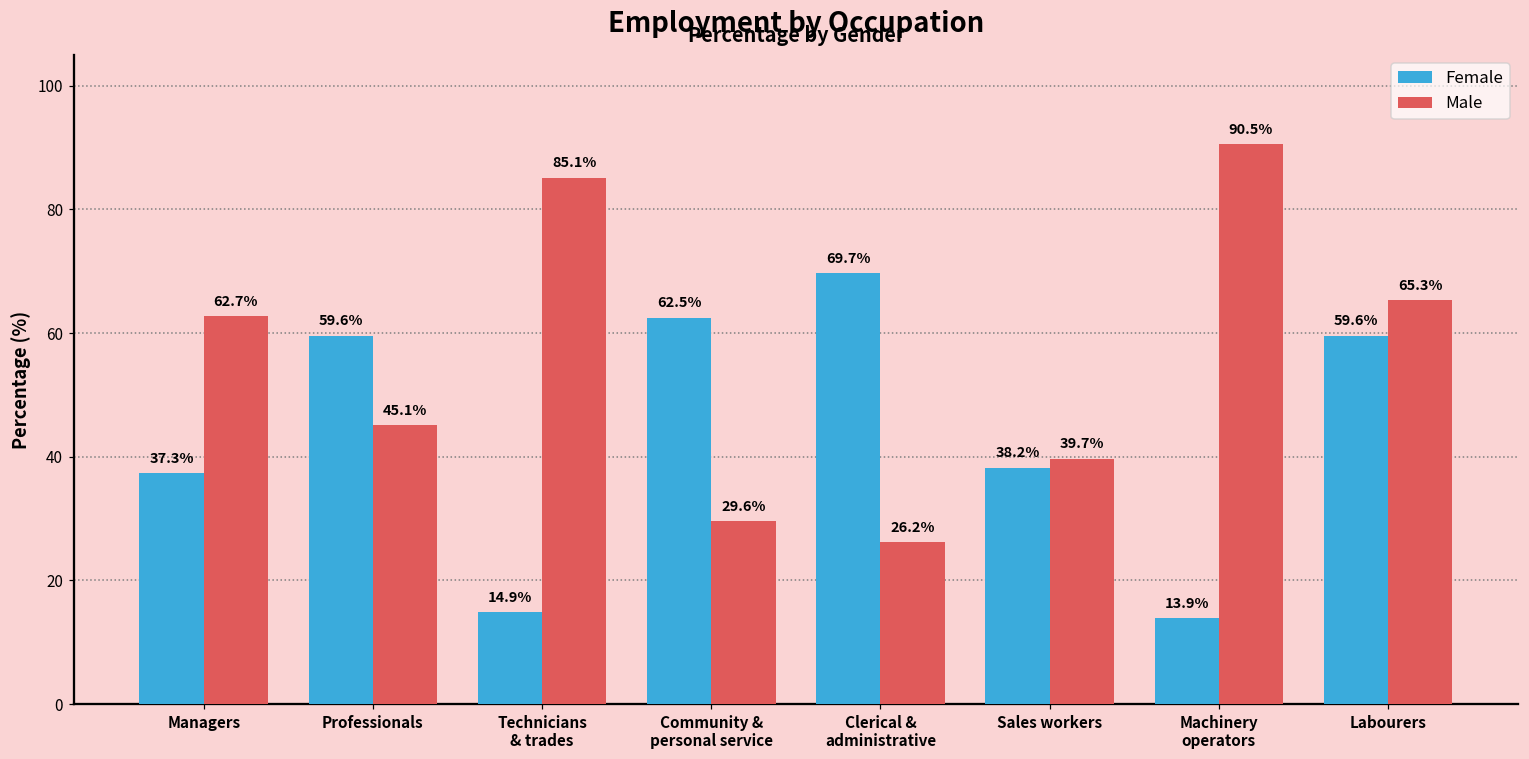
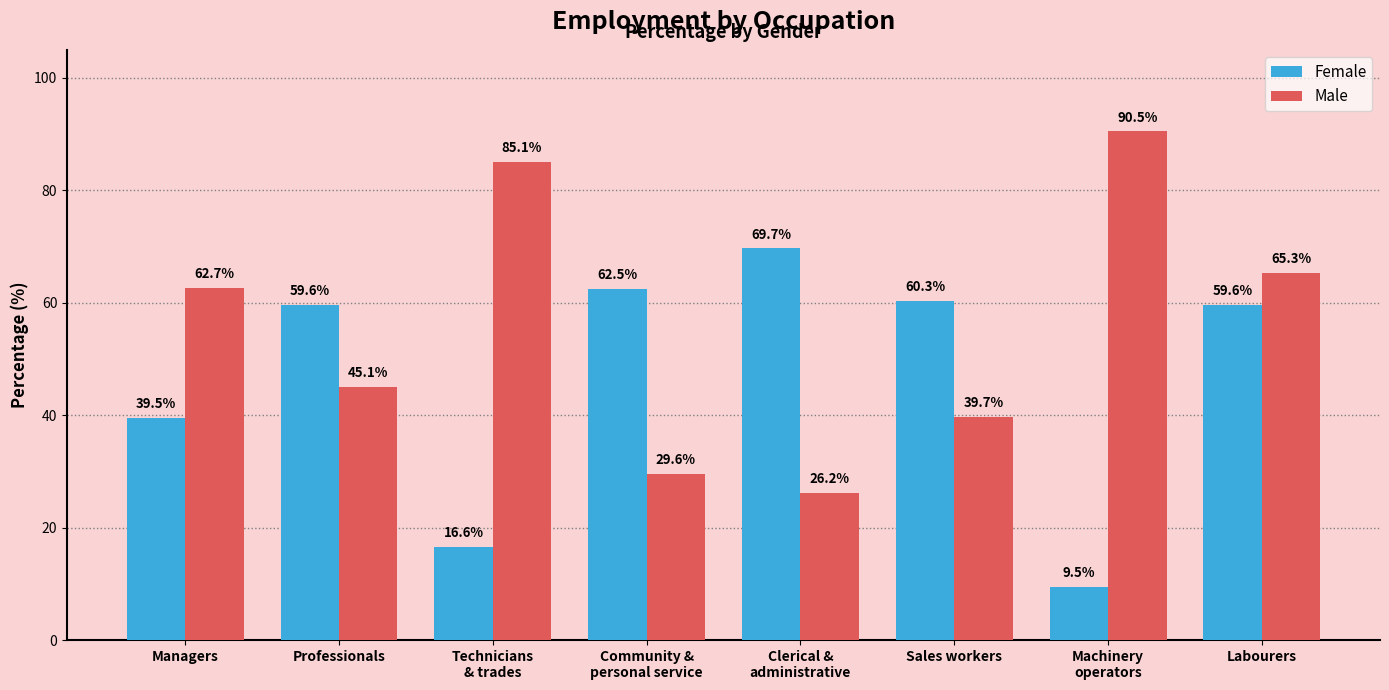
  {
    "Female": {
-     "Managers": "37.3%",
+     "Managers": "39.5%",
      "Professionals": "59.6%",
-     "Technicians & trades": "14.9%",
+     "Technicians & trades": "16.6%",
      "Community & personal service": "62.5%",
      "Clerical & administrative": "69.7%",
-     "Sales workers": "38.2%",
-     "Machinery operators": "13.9%",
+     "Sales workers": "60.3%",
+     "Machinery operators": "9.5%",
      "Labourers": "59.6%"
    },
    "Male": {
      "Managers": "62.7%",
      "Professionals": "45.1%",
      "Technicians & trades": "85.1%",
      "Community & personal service": "29.6%",
      "Clerical & administrative": "26.2%",
      "Sales workers": "39.7%",
      "Machinery operators": "90.5%",
      "Labourers": "65.3%"
    }
  }
